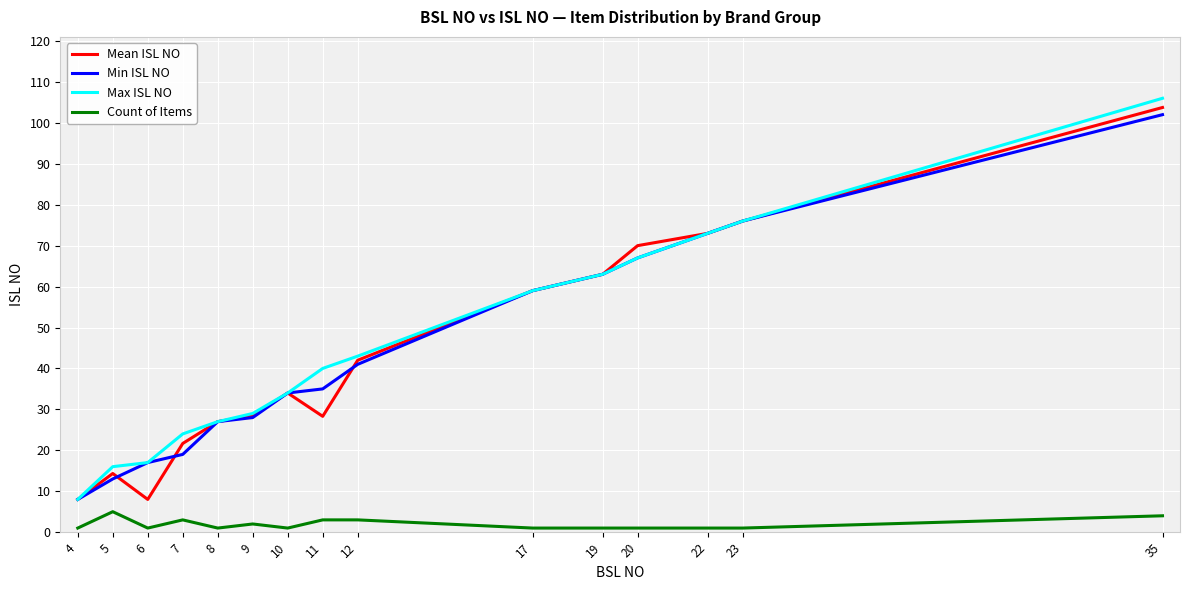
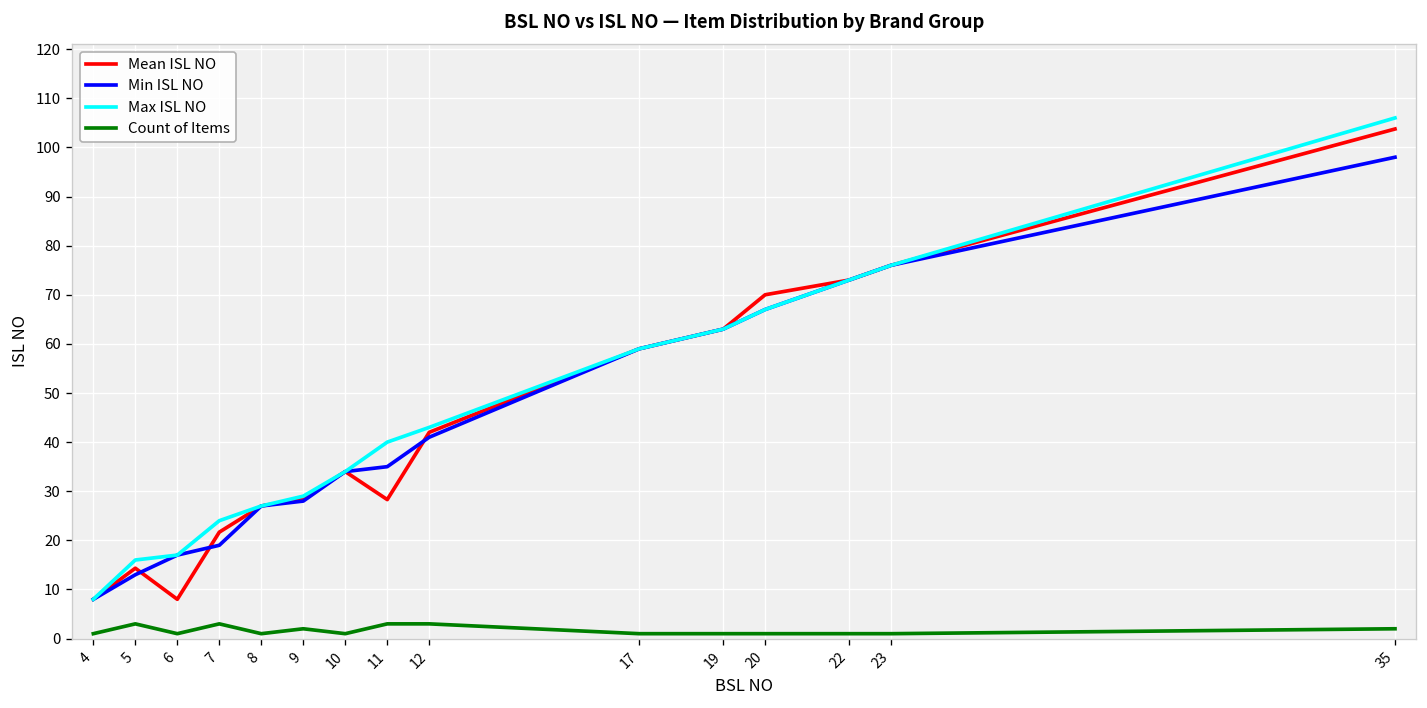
  {
    "Mean ISL NO": {
      "5": 14,
      "6": 8,
      "7": 22,
      "11": 28,
      "12": 42,
      "20": 70,
      "35": 104
    },
    "Min ISL NO": {
      "5": 13,
      "7": 19,
      "11": 35,
      "12": 41,
-     "35": 102
+     "35": 98
    },
    "Max ISL NO": {
      "5": 16,
      "7": 24,
      "11": 40,
      "12": 43,
      "35": 106
    },
    "Count of Items": {
      "4": 1,
-     "5": 5,
+     "5": 3,
      "6": 1,
      "7": 3,
      "8": 1,
      "9": 2,
      "10": 1,
      "11": 3,
      "12": 3,
      "17": 1,
      "19": 1,
      "20": 1,
      "22": 1,
      "23": 1,
-     "35": 4
+     "35": 2
    }
  }
